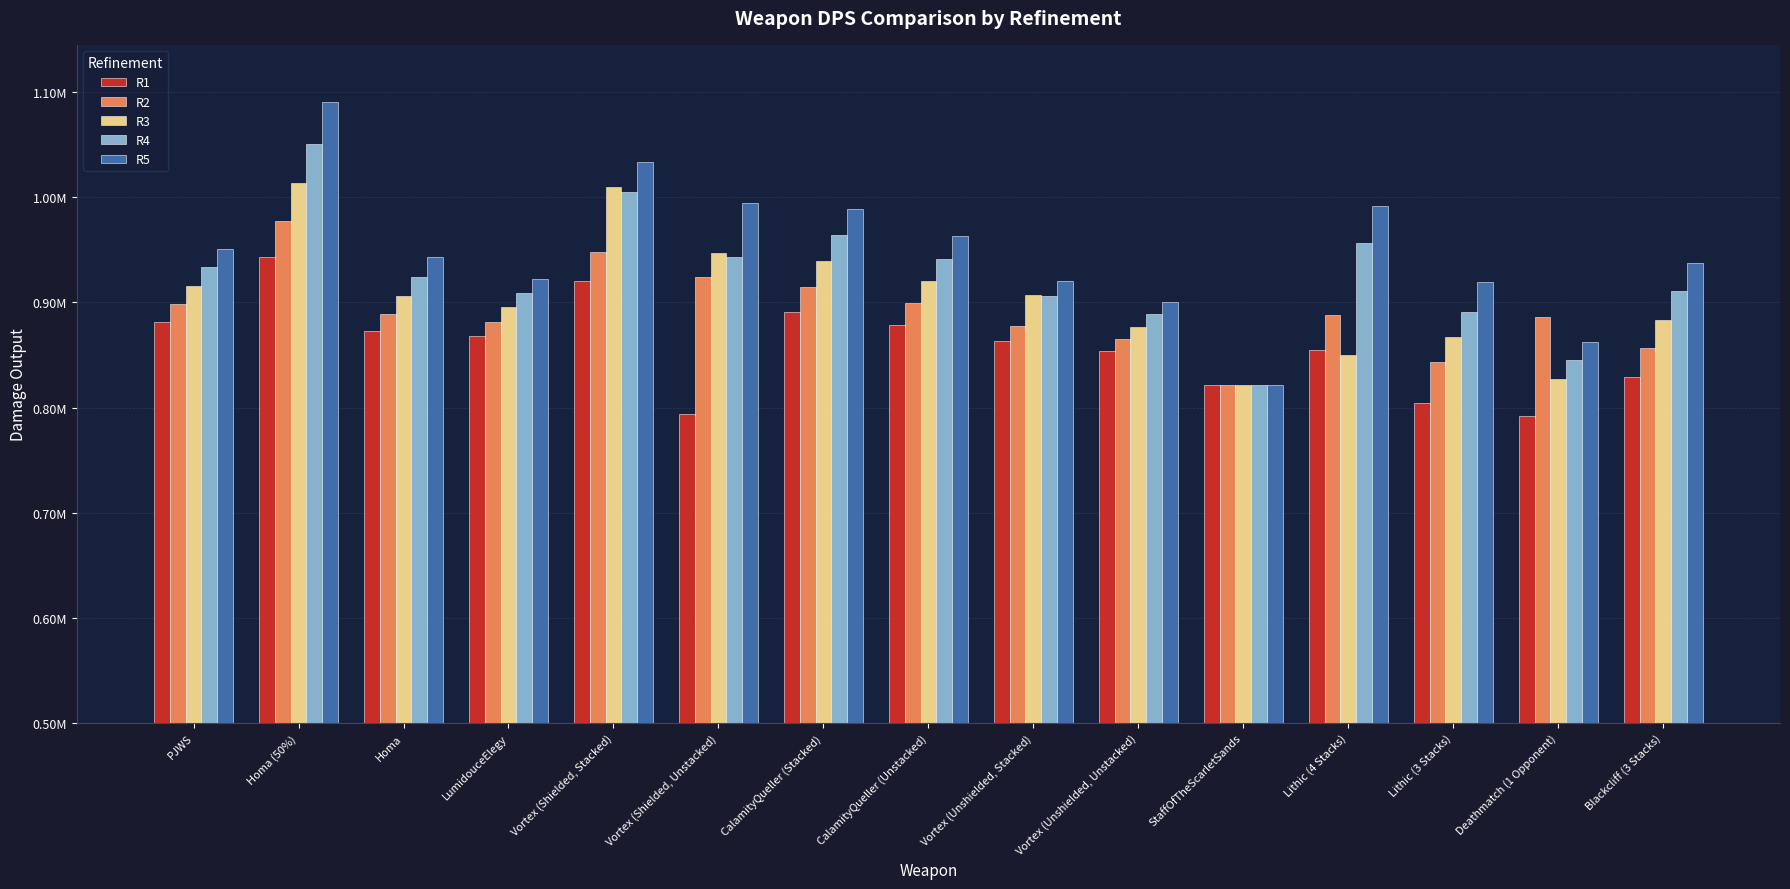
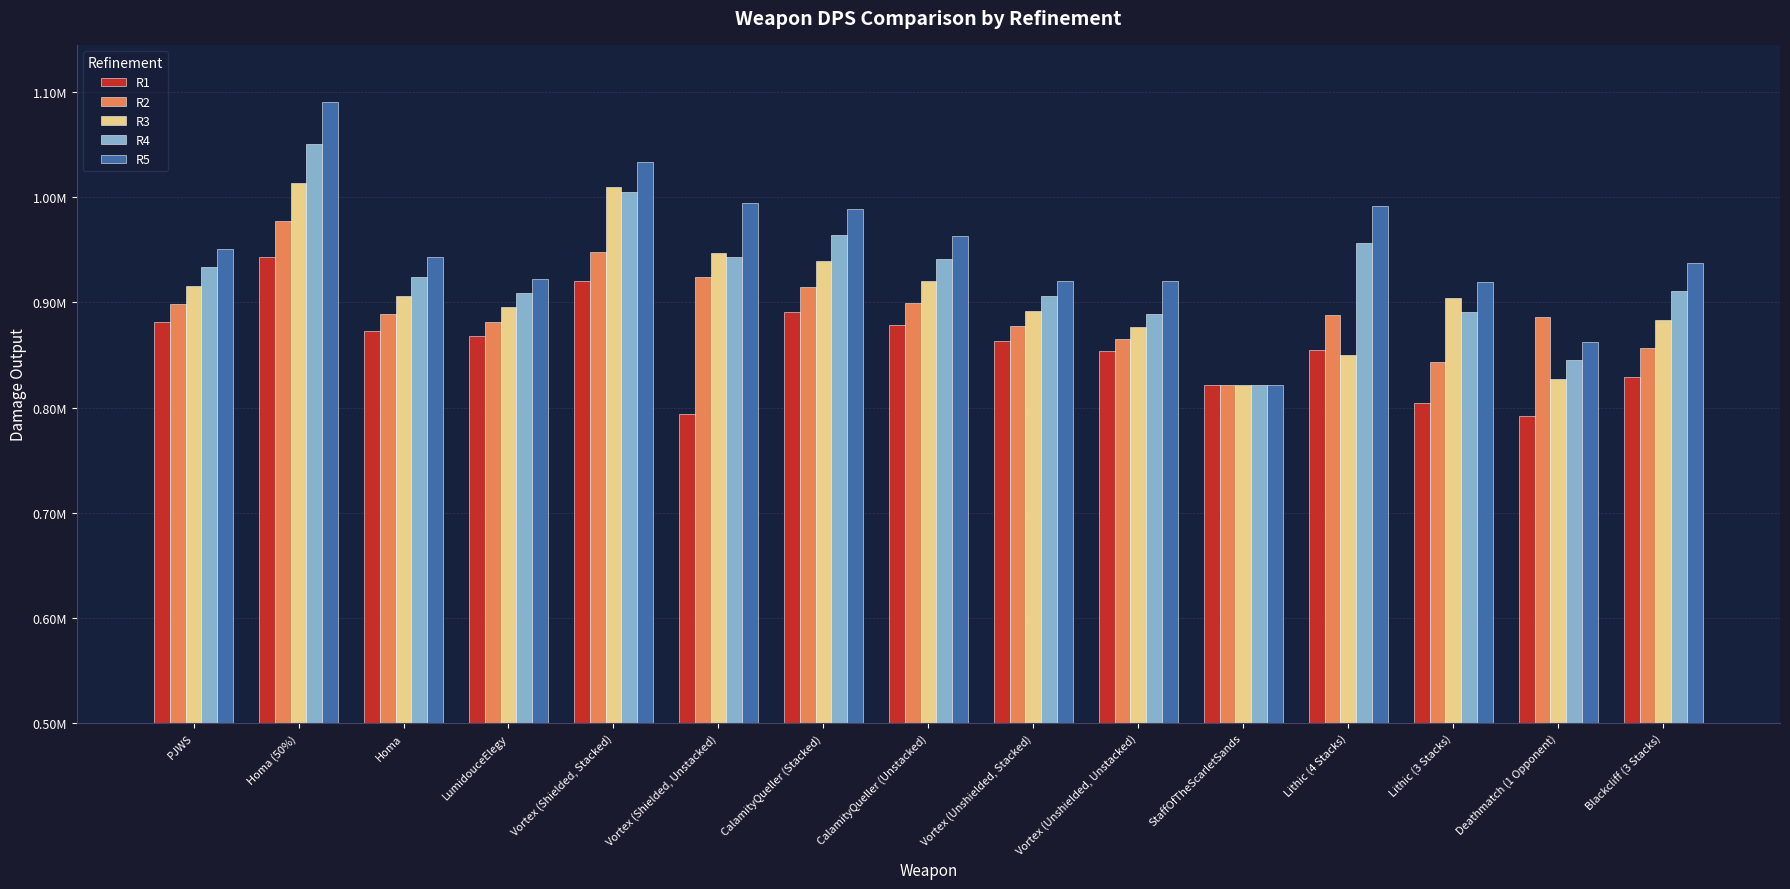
  {
    "R1": {
      "PJWS": 882000,
      "Homa (50%)": 943000,
      "Homa": 873000,
      "LumidouceElegy": 868000,
      "Vortex (Shielded, Stacked)": 920000,
      "Vortex (Shielded, Unstacked)": 794000,
      "CalamityQueller (Stacked)": 891000,
      "CalamityQueller (Unstacked)": 878000,
      "Vortex (Unshielded, Stacked)": 863000,
      "Vortex (Unshielded, Unstacked)": 854000,
      "StaffOfTheScarletSands": 822000,
      "Lithic (4 Stacks)": 855000,
      "Lithic (3 Stacks)": 804000,
      "Deathmatch (1 Opponent)": 792000,
      "Blackcliff (3 Stacks)": 829000
    },
    "R2": {
      "PJWS": 899000,
      "Homa (50%)": 977000,
      "Homa": 889000,
      "LumidouceElegy": 882000,
      "Vortex (Shielded, Stacked)": 948000,
      "Vortex (Shielded, Unstacked)": 924000,
      "CalamityQueller (Stacked)": 915000,
      "CalamityQueller (Unstacked)": 899000,
      "Vortex (Unshielded, Stacked)": 877000,
      "Vortex (Unshielded, Unstacked)": 865000,
      "StaffOfTheScarletSands": 822000,
      "Lithic (4 Stacks)": 888000,
      "Lithic (3 Stacks)": 843000,
      "Deathmatch (1 Opponent)": 886000,
      "Blackcliff (3 Stacks)": 856000
    },
    "R3": {
      "PJWS": 916000,
      "Homa (50%)": 1013000,
      "Homa": 906000,
      "LumidouceElegy": 895000,
      "Vortex (Shielded, Stacked)": 1010000,
      "Vortex (Shielded, Unstacked)": 947000,
      "CalamityQueller (Stacked)": 939000,
      "CalamityQueller (Unstacked)": 920000,
-     "Vortex (Unshielded, Stacked)": 907000,
+     "Vortex (Unshielded, Stacked)": 892000,
      "Vortex (Unshielded, Unstacked)": 877000,
      "StaffOfTheScarletSands": 822000,
      "Lithic (4 Stacks)": 850000,
-     "Lithic (3 Stacks)": 867000,
+     "Lithic (3 Stacks)": 904000,
      "Deathmatch (1 Opponent)": 827000,
      "Blackcliff (3 Stacks)": 883000
    },
    "R4": {
      "PJWS": 933000,
      "Homa (50%)": 1051000,
      "Homa": 924000,
      "LumidouceElegy": 909000,
      "Vortex (Shielded, Stacked)": 1005000,
      "Vortex (Shielded, Unstacked)": 943000,
      "CalamityQueller (Stacked)": 964000,
      "CalamityQueller (Unstacked)": 941000,
      "Vortex (Unshielded, Stacked)": 906000,
      "Vortex (Unshielded, Unstacked)": 889000,
      "StaffOfTheScarletSands": 822000,
      "Lithic (4 Stacks)": 956000,
      "Lithic (3 Stacks)": 891000,
      "Deathmatch (1 Opponent)": 845000,
      "Blackcliff (3 Stacks)": 910000
    },
    "R5": {
      "PJWS": 951000,
      "Homa (50%)": 1090000,
      "Homa": 943000,
      "LumidouceElegy": 922000,
      "Vortex (Shielded, Stacked)": 1033000,
      "Vortex (Shielded, Unstacked)": 994000,
      "CalamityQueller (Stacked)": 989000,
      "CalamityQueller (Unstacked)": 963000,
      "Vortex (Unshielded, Stacked)": 920000,
-     "Vortex (Unshielded, Unstacked)": 900000,
+     "Vortex (Unshielded, Unstacked)": 921000,
      "StaffOfTheScarletSands": 822000,
      "Lithic (4 Stacks)": 991000,
      "Lithic (3 Stacks)": 919000,
      "Deathmatch (1 Opponent)": 863000,
      "Blackcliff (3 Stacks)": 937000
    }
  }
